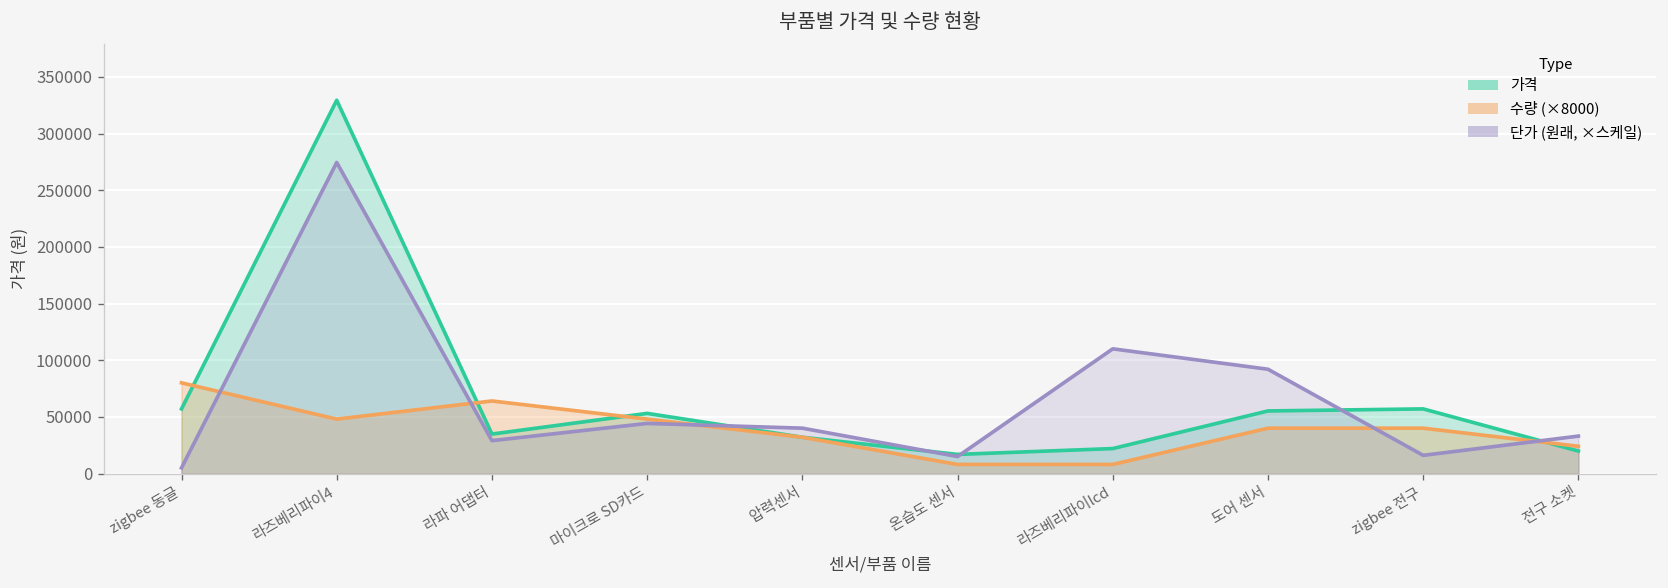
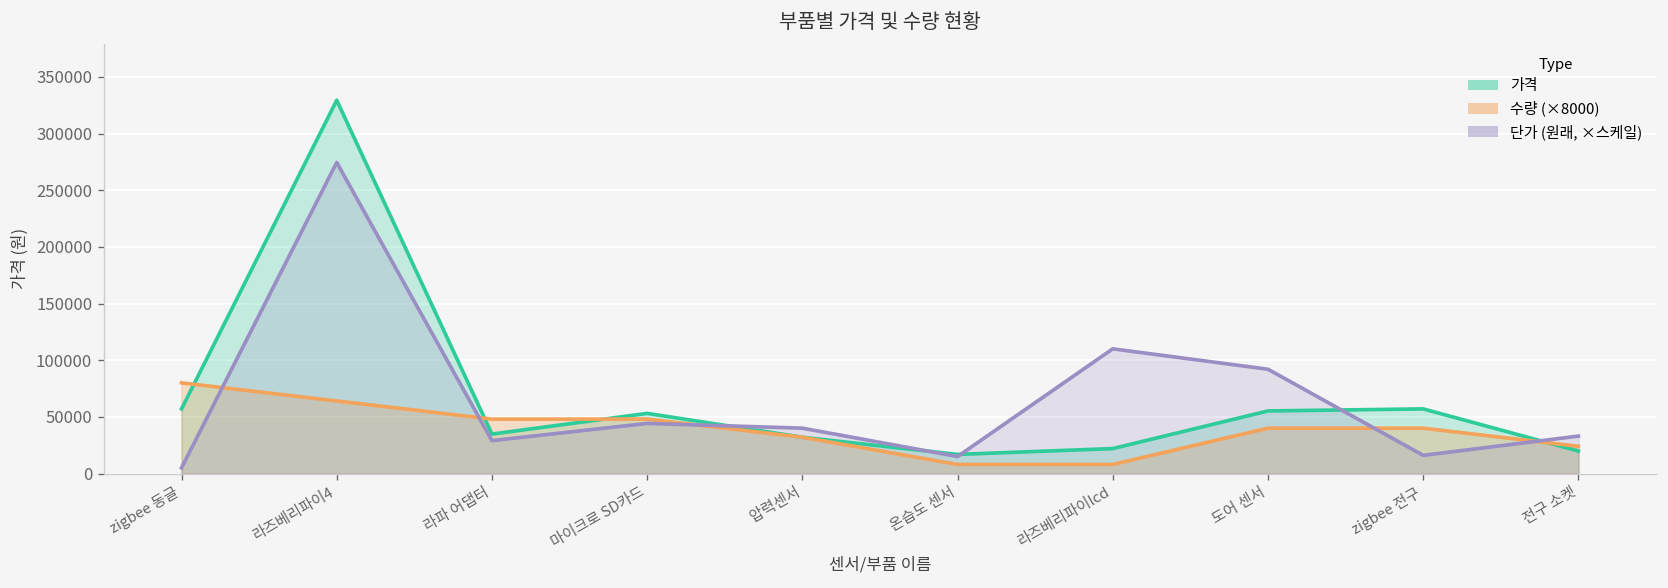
  {
    "수량 (×8000)": {
      "zigbee 동글": 80000,
-     "라즈베리파이4": 50000,
-     "라파 어댑터": 60000,
+     "라즈베리파이4": 60000,
+     "라파 어댑터": 50000,
      "마이크로 SD카드": 50000,
      "온습도 센서": 10000,
      "라즈베리파이lcd": 10000,
      "도어 센서": 40000,
      "zigbee 전구": 40000,
      "전구 소켓": 20000
    }
  }
